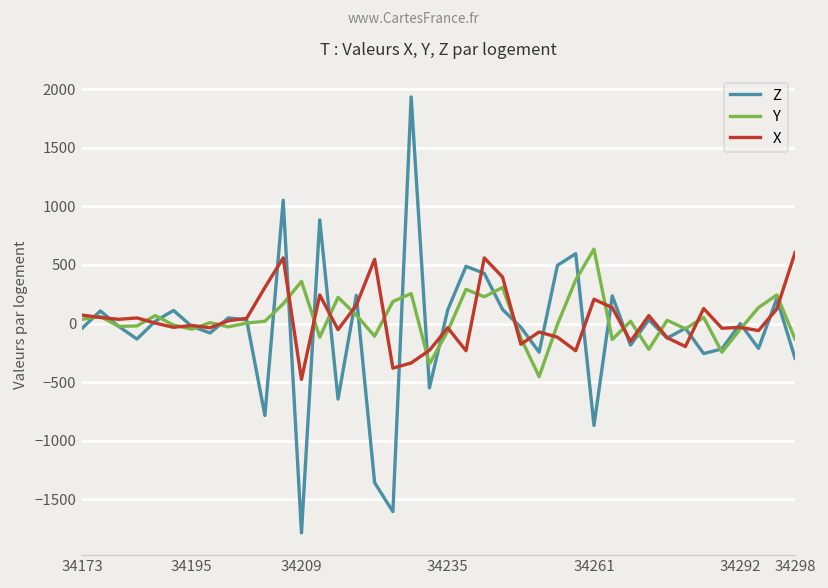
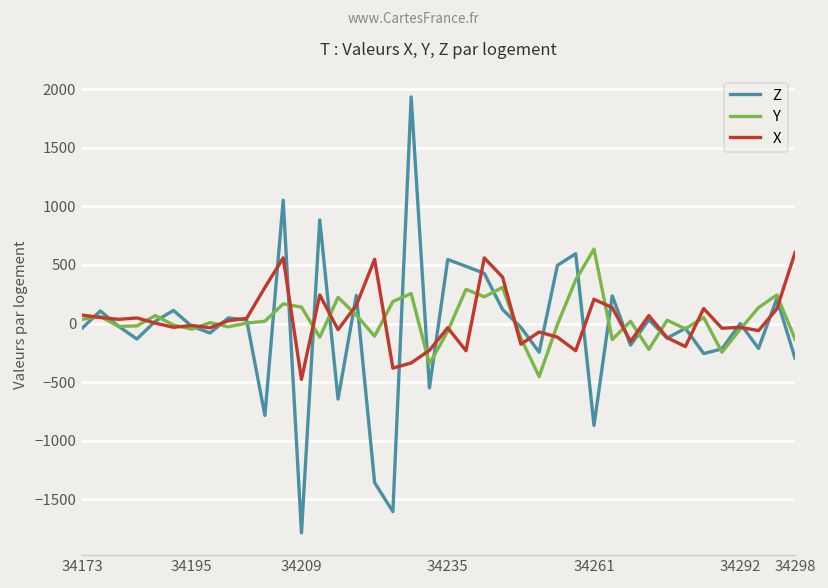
  {
    "Z": {
      "34173": 0,
      "34209": -1800,
-     "34235": 100,
+     "34235": 500,
      "34261": -900,
      "34292": 0,
      "34298": -300
    },
    "Y": {
      "34173": 0,
-     "34209": 400,
+     "34209": 100,
      "34235": -100,
      "34261": 600,
      "34298": -100
    },
    "X": {
      "34173": 100,
      "34209": -500,
      "34235": 0,
      "34261": 200,
      "34298": 600
    }
  }
